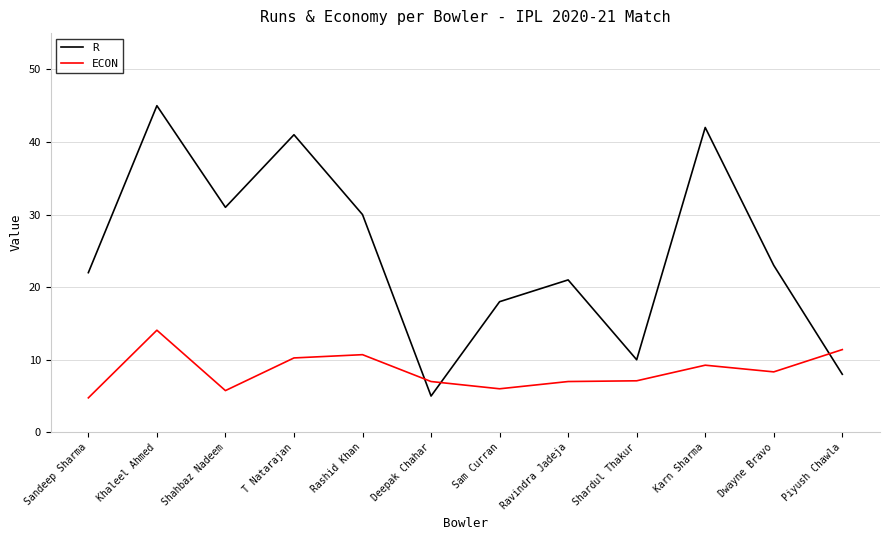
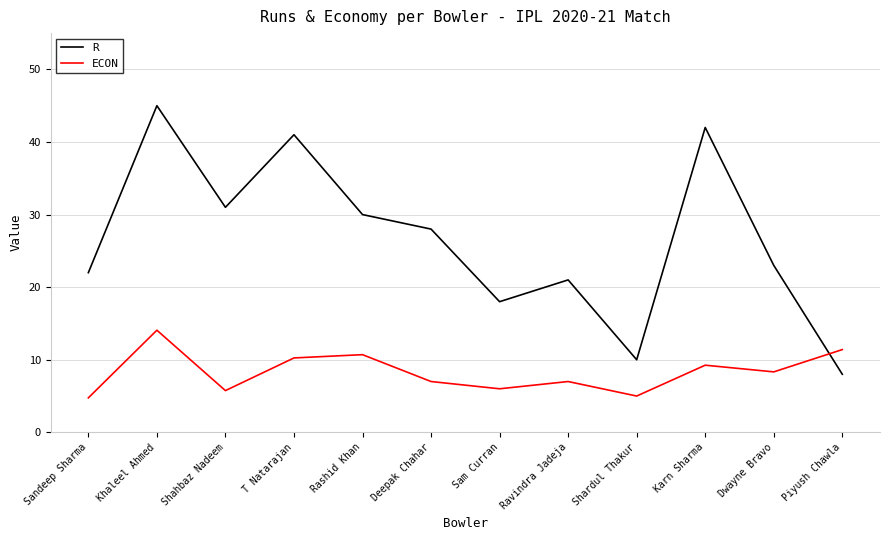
  {
    "R": {
      "Sandeep Sharma": 22,
      "Khaleel Ahmed": 45,
      "Shahbaz Nadeem": 31,
      "T Natarajan": 41,
      "Rashid Khan": 30,
-     "Deepak Chahar": 5,
+     "Deepak Chahar": 28,
      "Sam Curran": 18,
      "Ravindra Jadeja": 21,
      "Shardul Thakur": 10,
      "Karn Sharma": 42,
      "Dwayne Bravo": 23,
      "Piyush Chawla": 8
    },
    "ECON": {
      "Sandeep Sharma": 5,
      "Khaleel Ahmed": 14,
      "Shahbaz Nadeem": 6,
      "T Natarajan": 10,
      "Rashid Khan": 11,
      "Deepak Chahar": 7,
      "Sam Curran": 6,
      "Ravindra Jadeja": 7,
-     "Shardul Thakur": 7,
+     "Shardul Thakur": 5,
      "Karn Sharma": 9,
      "Dwayne Bravo": 8,
      "Piyush Chawla": 11
    }
  }
